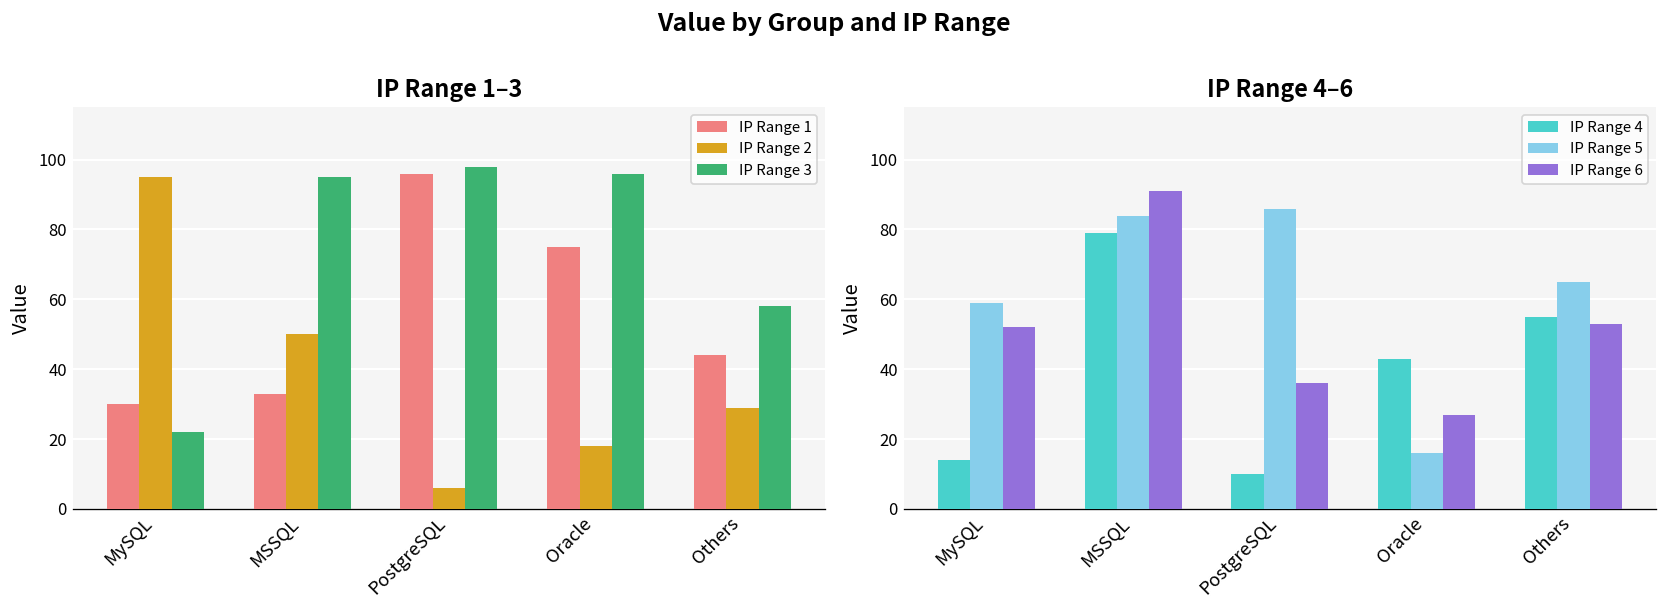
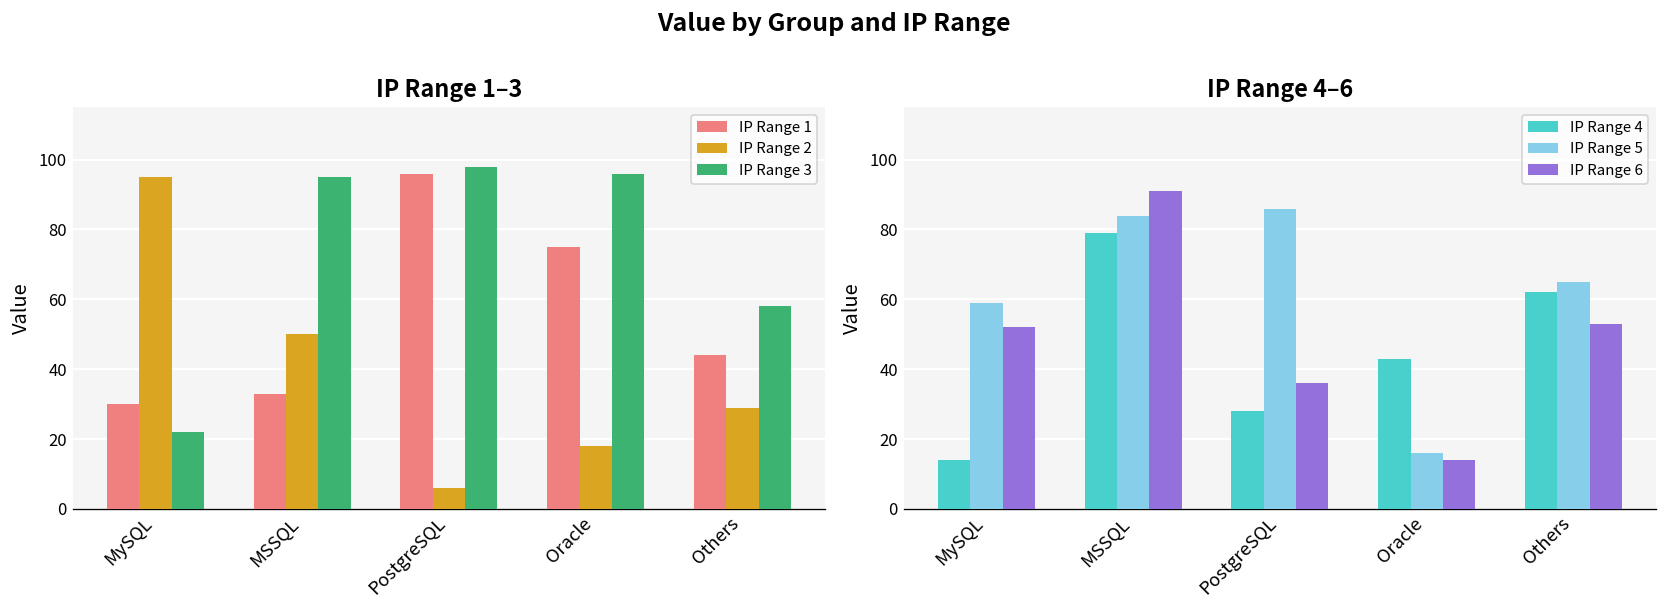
  {
    "IP Range 1–3": {
      "IP Range 1": {
        "MySQL": 30,
        "MSSQL": 33,
        "PostgreSQL": 96,
        "Oracle": 75,
        "Others": 44
      },
      "IP Range 2": {
        "MySQL": 95,
        "MSSQL": 50,
        "PostgreSQL": 6,
        "Oracle": 18,
        "Others": 29
      },
      "IP Range 3": {
        "MySQL": 22,
        "MSSQL": 95,
        "PostgreSQL": 98,
        "Oracle": 96,
        "Others": 58
      }
    },
    "IP Range 4–6": {
      "IP Range 4": {
        "MySQL": 14,
        "MSSQL": 79,
-       "PostgreSQL": 10,
+       "PostgreSQL": 28,
        "Oracle": 43,
-       "Others": 55
+       "Others": 62
      },
      "IP Range 5": {
        "MySQL": 59,
        "MSSQL": 84,
        "PostgreSQL": 86,
        "Oracle": 16,
        "Others": 65
      },
      "IP Range 6": {
        "MySQL": 52,
        "MSSQL": 91,
        "PostgreSQL": 36,
-       "Oracle": 27,
+       "Oracle": 14,
        "Others": 53
      }
    }
  }
